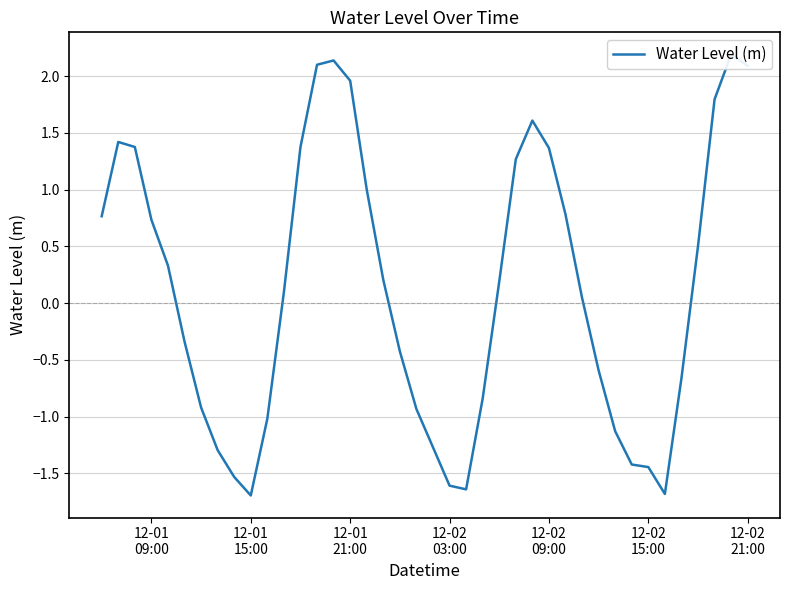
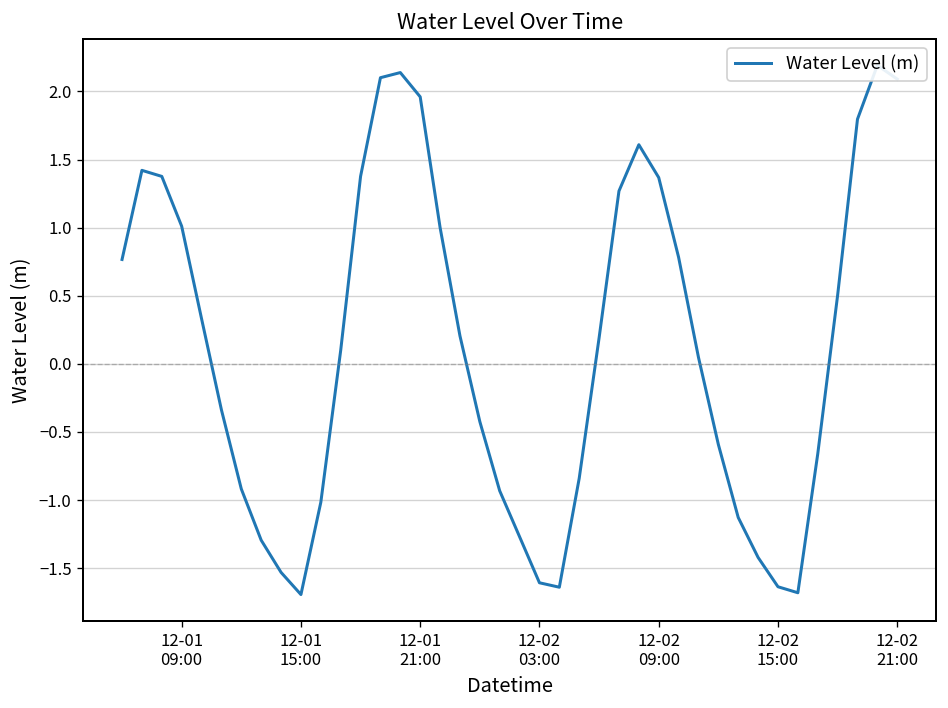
  {
-   "12-01 09:00": 0.74,
+   "12-01 09:00": 1.01,
    "12-01 15:00": -1.69,
    "12-01 21:00": 1.96,
    "12-02 03:00": -1.61,
    "12-02 09:00": 1.37,
-   "12-02 15:00": -1.44
+   "12-02 15:00": -1.64
  }
